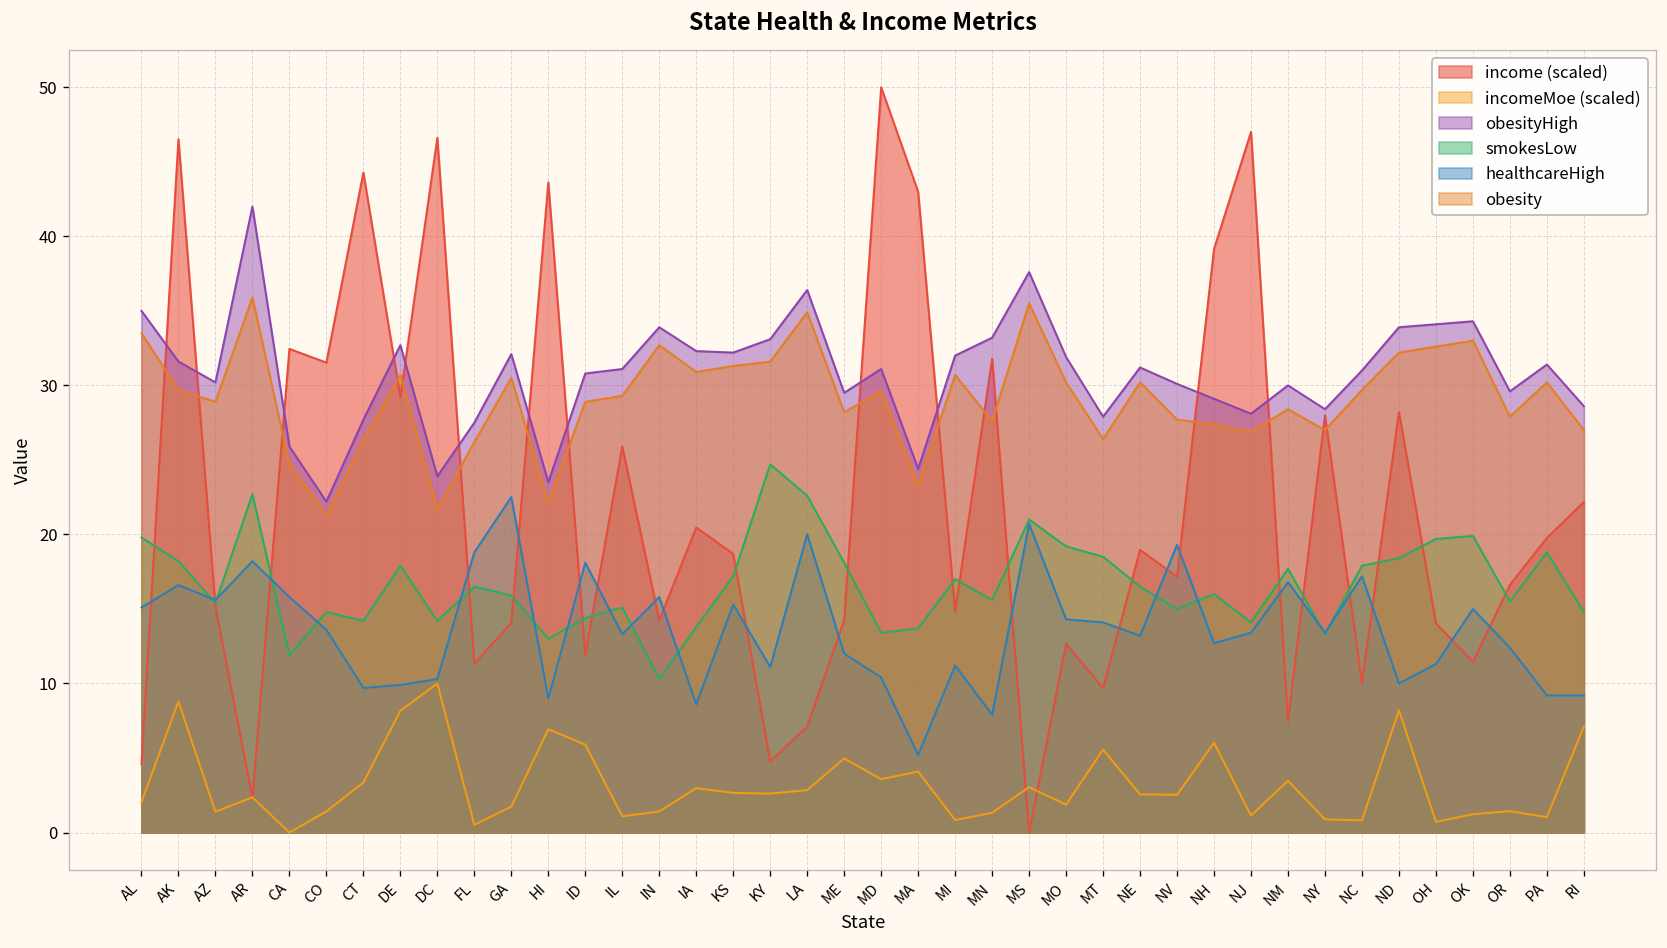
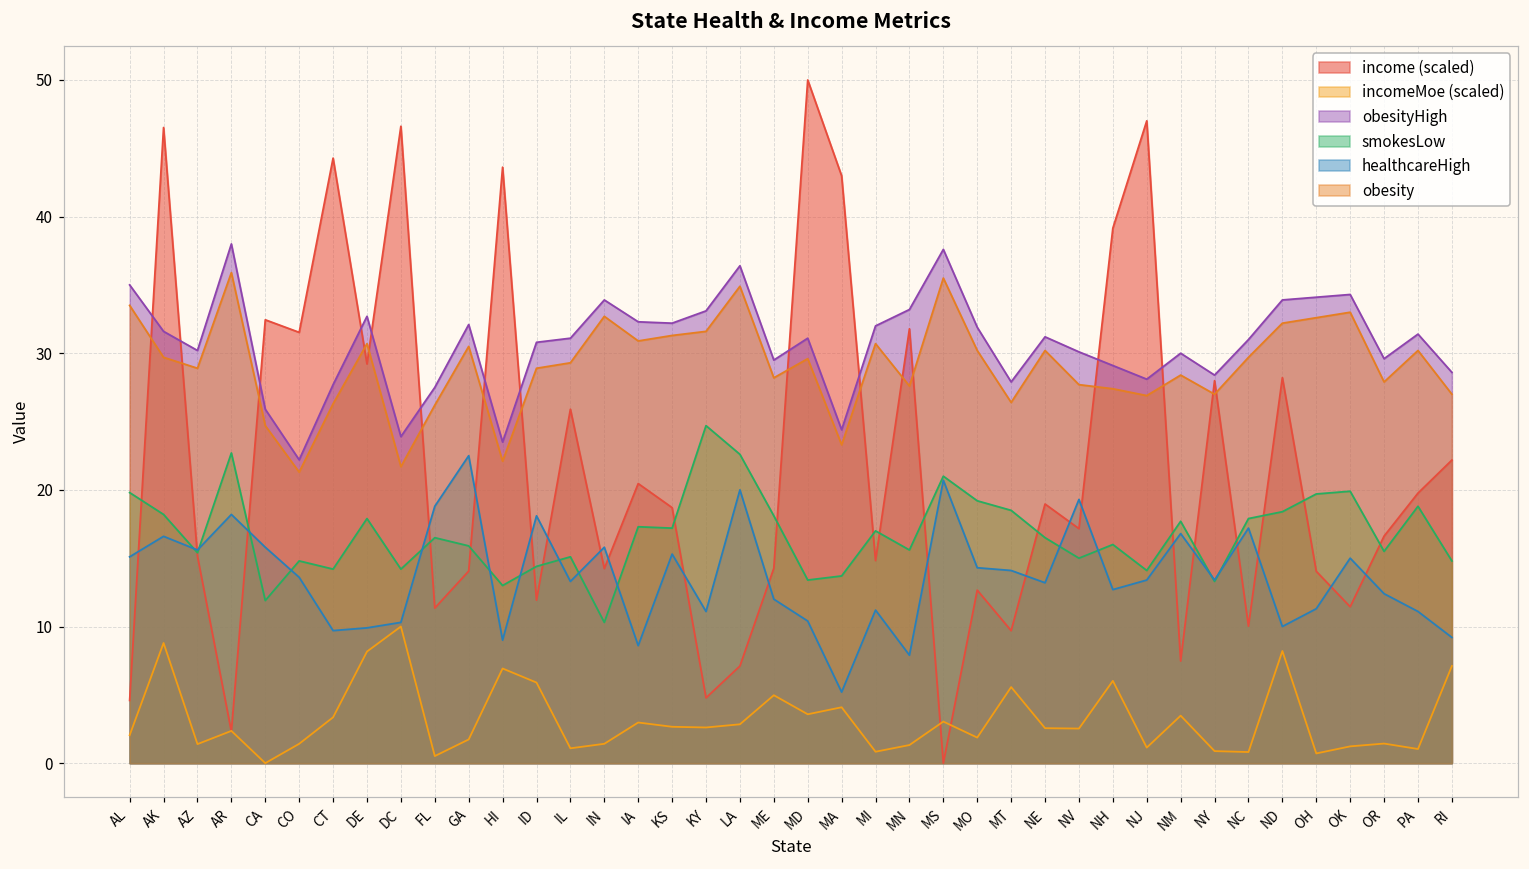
  {
    "obesityHigh": {
      "AL": 35,
      "AK": 31.6,
      "AZ": 30,
-     "AR": 42,
+     "AR": 38,
      "CA": 26,
      "CO": 22,
      "CT": 27.7,
      "DE": 32.7,
      "DC": 24,
      "FL": 27.5,
      "GA": 32,
      "HI": 23.5,
      "ID": 31,
      "IL": 31,
      "IN": 34,
      "IA": 32.3,
      "KS": 32,
      "KY": 33,
      "LA": 36.4,
      "ME": 29.5,
      "MD": 31,
      "MA": 24.4,
      "MI": 32,
      "MN": 33,
      "MS": 37.6,
      "MO": 32,
      "MT": 28,
      "NE": 31,
      "NV": 30,
      "NH": 29,
      "NJ": 28,
      "NM": 30,
      "NY": 28.4,
      "NC": 31,
      "ND": 34,
      "OH": 34,
      "OK": 34.3,
      "OR": 29.6,
      "PA": 31.4,
      "RI": 28.6
    },
    "smokesLow": {
      "AL": 19.8,
      "AK": 18.2,
      "AR": 22.7,
      "CA": 11.9,
      "CO": 14.8,
      "CT": 14.2,
      "DE": 17.9,
      "DC": 14.2,
      "FL": 16.5,
      "GA": 15.9,
      "HI": 13.0,
      "ID": 14.4,
      "IL": 15.1,
      "IN": 10.3,
-     "IA": 13.8,
+     "IA": 17.3,
      "KS": 17.2,
      "KY": 24.7,
      "LA": 22.6,
      "ME": 18.1,
      "MD": 13.4,
      "MA": 13.7,
      "MI": 17.0,
      "MN": 15.6,
      "MS": 21.0,
      "MO": 19.2,
      "MT": 18.5,
      "NE": 16.5,
      "NV": 15.0,
      "NH": 16.0,
      "NJ": 14.1,
      "NM": 17.7,
      "NC": 17.9,
      "ND": 18.4,
      "OH": 19.7,
      "OK": 19.9,
      "OR": 15.5,
      "PA": 18.8,
      "RI": 14.8
    },
    "healthcareHigh": {
      "AL": 15.1,
      "AK": 16.6,
      "AR": 18.2,
      "CA": 15.8,
      "CO": 13.6,
      "CT": 9.7,
      "DE": 9.9,
      "DC": 10.3,
      "FL": 18.8,
      "GA": 22.5,
      "HI": 9.0,
      "ID": 18.1,
      "IL": 13.3,
      "IN": 15.8,
      "IA": 8.6,
      "KS": 15.3,
      "KY": 11.1,
      "LA": 20.0,
      "ME": 12.0,
      "MD": 10.4,
      "MA": 5.2,
      "MI": 11.2,
      "MN": 7.9,
      "MS": 20.7,
      "MO": 14.3,
      "MT": 14.1,
      "NE": 13.2,
      "NV": 19.3,
      "NH": 12.7,
      "NJ": 13.4,
      "NM": 16.8,
      "NC": 17.2,
      "ND": 10.0,
      "OH": 11.3,
      "OK": 15.0,
      "OR": 12.4,
-     "PA": 9.2,
+     "PA": 11.1,
      "RI": 9.2
    }
  }
